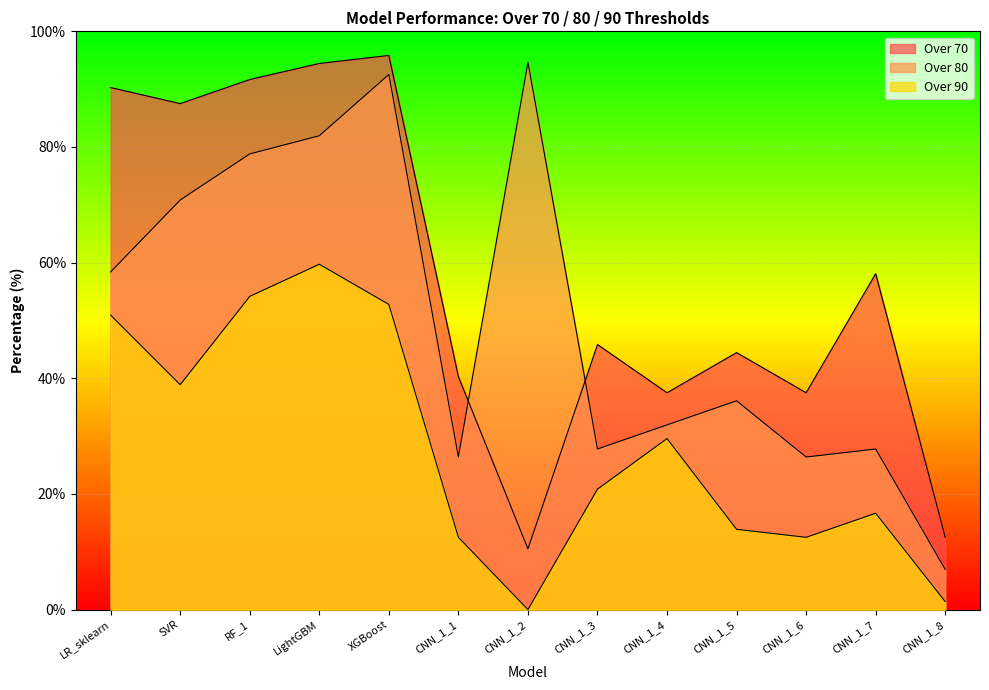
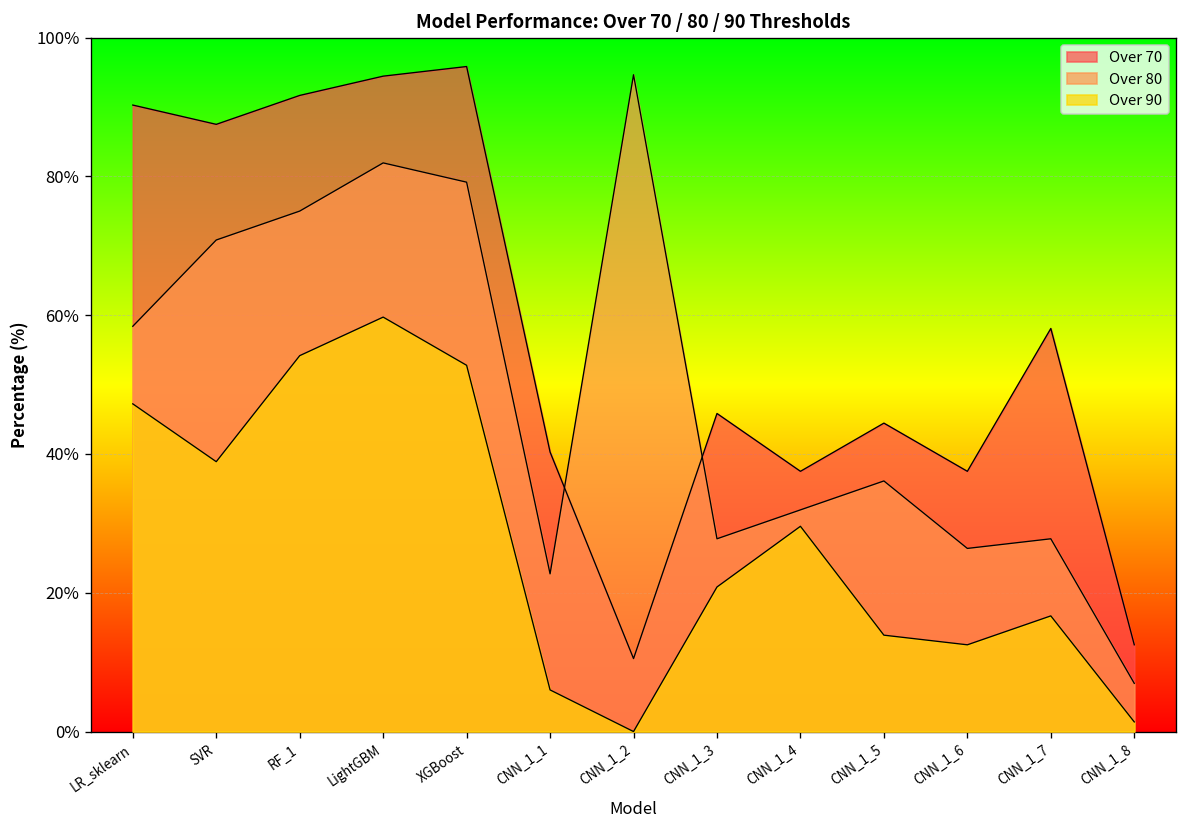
  {
    "Over 70": {
      "LR_sklearn": "90%",
      "SVR": "88%",
      "RF_1": "92%",
      "LightGBM": "94%",
      "XGBoost": "96%",
      "CNN_1_1": "40%",
      "CNN_1_2": "11%",
      "CNN_1_3": "46%",
      "CNN_1_4": "38%",
      "CNN_1_5": "44%",
      "CNN_1_6": "38%",
      "CNN_1_7": "58%",
      "CNN_1_8": "13%"
    },
    "Over 80": {
      "LR_sklearn": "58%",
      "SVR": "71%",
-     "RF_1": "79%",
+     "RF_1": "75%",
      "LightGBM": "82%",
-     "XGBoost": "93%",
-     "CNN_1_1": "26%",
+     "XGBoost": "79%",
+     "CNN_1_1": "23%",
      "CNN_1_2": "95%",
      "CNN_1_3": "28%",
      "CNN_1_4": "32%",
      "CNN_1_5": "36%",
      "CNN_1_6": "26%",
      "CNN_1_7": "28%",
      "CNN_1_8": "7%"
    },
    "Over 90": {
-     "LR_sklearn": "51%",
+     "LR_sklearn": "47%",
      "SVR": "39%",
      "RF_1": "54%",
      "LightGBM": "60%",
      "XGBoost": "53%",
-     "CNN_1_1": "13%",
+     "CNN_1_1": "6%",
      "CNN_1_2": "0%",
      "CNN_1_3": "21%",
      "CNN_1_4": "30%",
      "CNN_1_5": "14%",
      "CNN_1_6": "13%",
      "CNN_1_7": "17%",
      "CNN_1_8": "1%"
    }
  }
